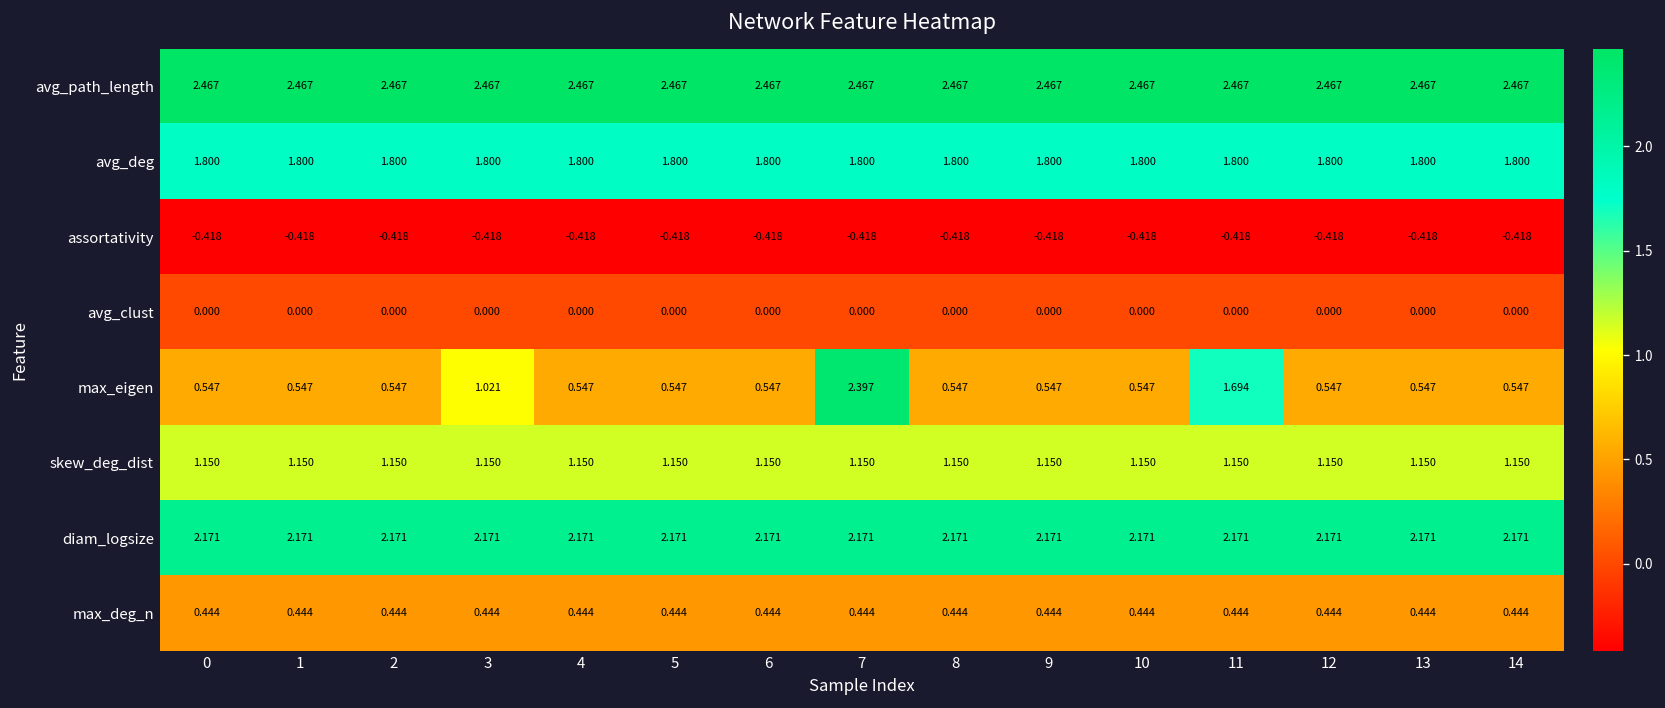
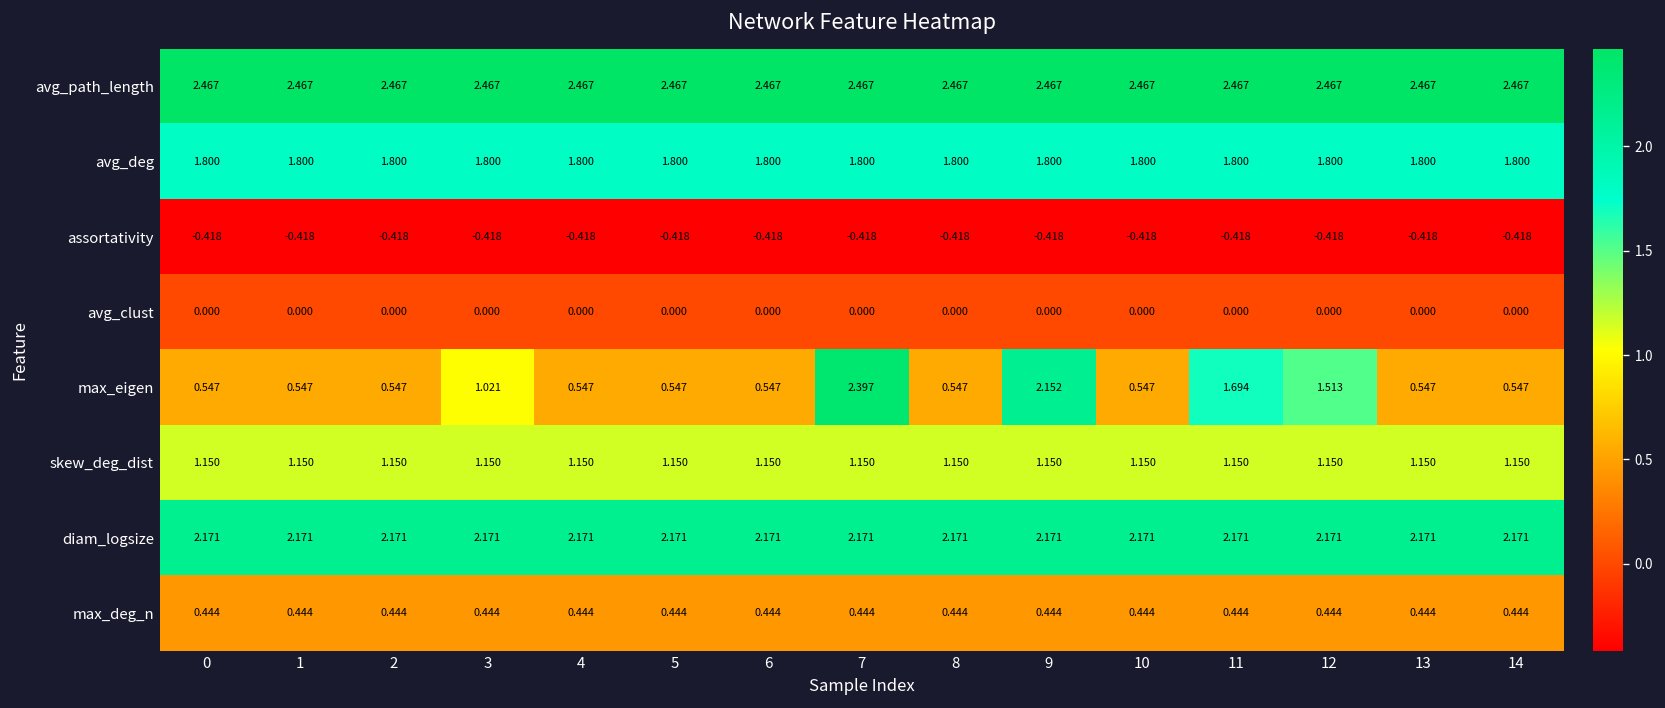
  {
    "avg_path_length": {
      "0": 2.467,
      "1": 2.467,
      "2": 2.467,
      "3": 2.467,
      "4": 2.467,
      "5": 2.467,
      "6": 2.467,
      "7": 2.467,
      "8": 2.467,
      "9": 2.467,
      "10": 2.467,
      "11": 2.467,
      "12": 2.467,
      "13": 2.467,
      "14": 2.467
    },
    "avg_deg": {
      "0": 1.800,
      "1": 1.800,
      "2": 1.800,
      "3": 1.800,
      "4": 1.800,
      "5": 1.800,
      "6": 1.800,
      "7": 1.800,
      "8": 1.800,
      "9": 1.800,
      "10": 1.800,
      "11": 1.800,
      "12": 1.800,
      "13": 1.800,
      "14": 1.800
    },
    "assortativity": {
      "0": -0.418,
      "1": -0.418,
      "2": -0.418,
      "3": -0.418,
      "4": -0.418,
      "5": -0.418,
      "6": -0.418,
      "7": -0.418,
      "8": -0.418,
      "9": -0.418,
      "10": -0.418,
      "11": -0.418,
      "12": -0.418,
      "13": -0.418,
      "14": -0.418
    },
    "avg_clust": {
      "0": 0.000,
      "1": 0.000,
      "2": 0.000,
      "3": 0.000,
      "4": 0.000,
      "5": 0.000,
      "6": 0.000,
      "7": 0.000,
      "8": 0.000,
      "9": 0.000,
      "10": 0.000,
      "11": 0.000,
      "12": 0.000,
      "13": 0.000,
      "14": 0.000
    },
    "max_eigen": {
      "0": 0.547,
      "1": 0.547,
      "2": 0.547,
      "3": 1.021,
      "4": 0.547,
      "5": 0.547,
      "6": 0.547,
      "7": 2.397,
      "8": 0.547,
-     "9": 0.547,
+     "9": 2.152,
      "10": 0.547,
      "11": 1.694,
-     "12": 0.547,
+     "12": 1.513,
      "13": 0.547,
      "14": 0.547
    },
    "skew_deg_dist": {
      "0": 1.150,
      "1": 1.150,
      "2": 1.150,
      "3": 1.150,
      "4": 1.150,
      "5": 1.150,
      "6": 1.150,
      "7": 1.150,
      "8": 1.150,
      "9": 1.150,
      "10": 1.150,
      "11": 1.150,
      "12": 1.150,
      "13": 1.150,
      "14": 1.150
    },
    "diam_logsize": {
      "0": 2.171,
      "1": 2.171,
      "2": 2.171,
      "3": 2.171,
      "4": 2.171,
      "5": 2.171,
      "6": 2.171,
      "7": 2.171,
      "8": 2.171,
      "9": 2.171,
      "10": 2.171,
      "11": 2.171,
      "12": 2.171,
      "13": 2.171,
      "14": 2.171
    },
    "max_deg_n": {
      "0": 0.444,
      "1": 0.444,
      "2": 0.444,
      "3": 0.444,
      "4": 0.444,
      "5": 0.444,
      "6": 0.444,
      "7": 0.444,
      "8": 0.444,
      "9": 0.444,
      "10": 0.444,
      "11": 0.444,
      "12": 0.444,
      "13": 0.444,
      "14": 0.444
    }
  }
